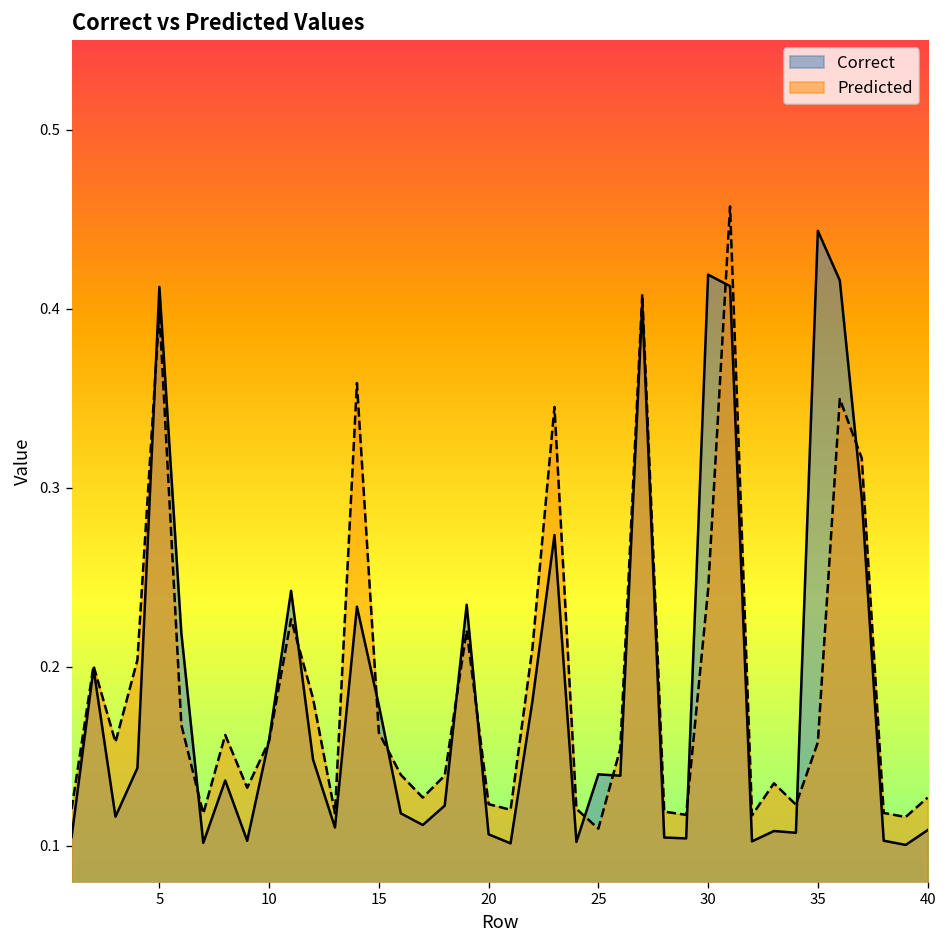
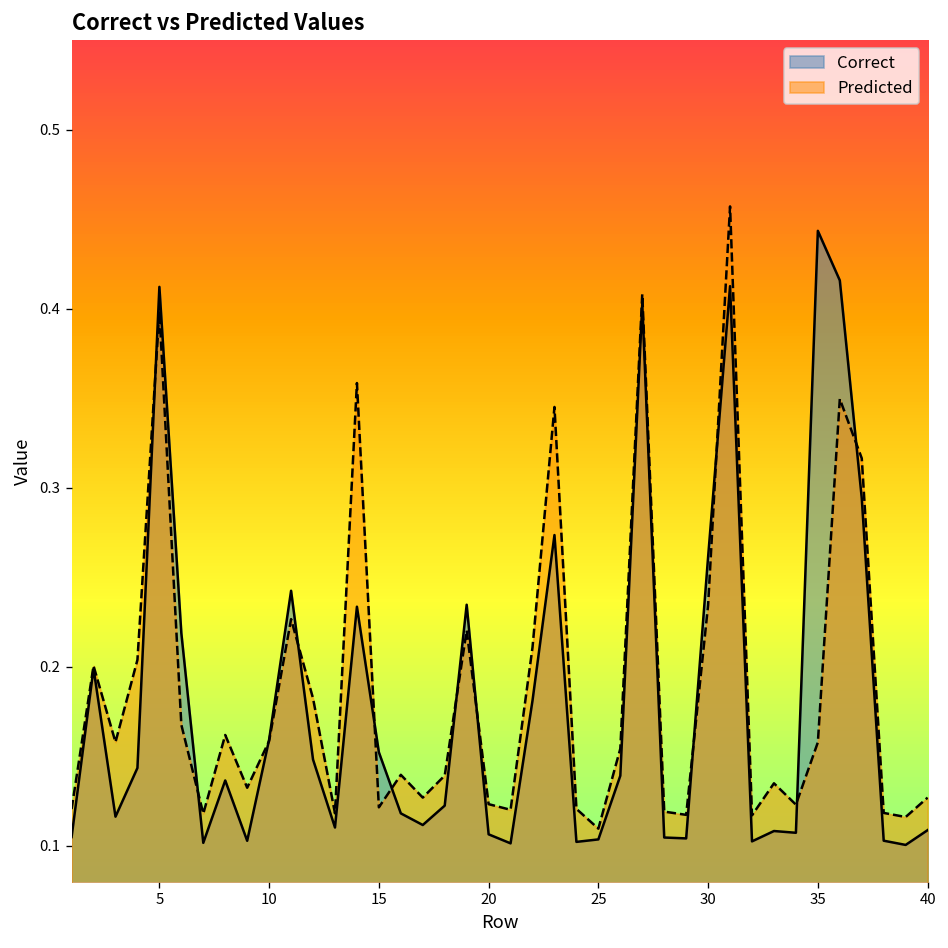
  {
    "Correct": {
      "5": 0.412,
-     "15": 0.178,
+     "15": 0.152,
      "20": 0.106,
-     "25": 0.140,
-     "30": 0.419,
+     "25": 0.104,
+     "30": 0.261,
      "35": 0.443,
      "40": 0.109
    },
    "Predicted": {
      "5": 0.399,
-     "15": 0.163,
+     "15": 0.122,
      "20": 0.123,
      "25": 0.110,
-     "30": 0.243,
+     "30": 0.234,
      "35": 0.158,
      "40": 0.127
    }
  }
